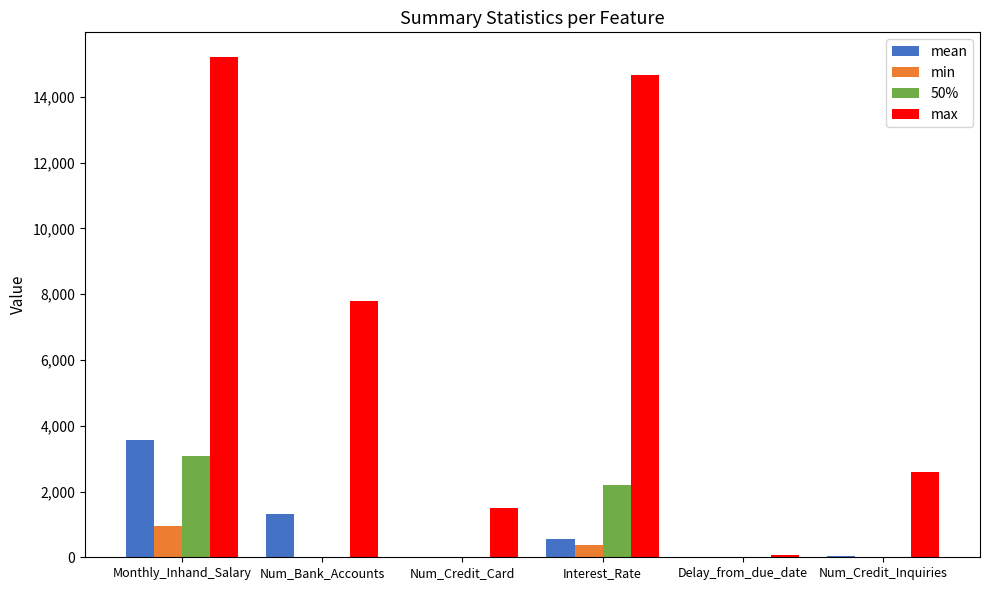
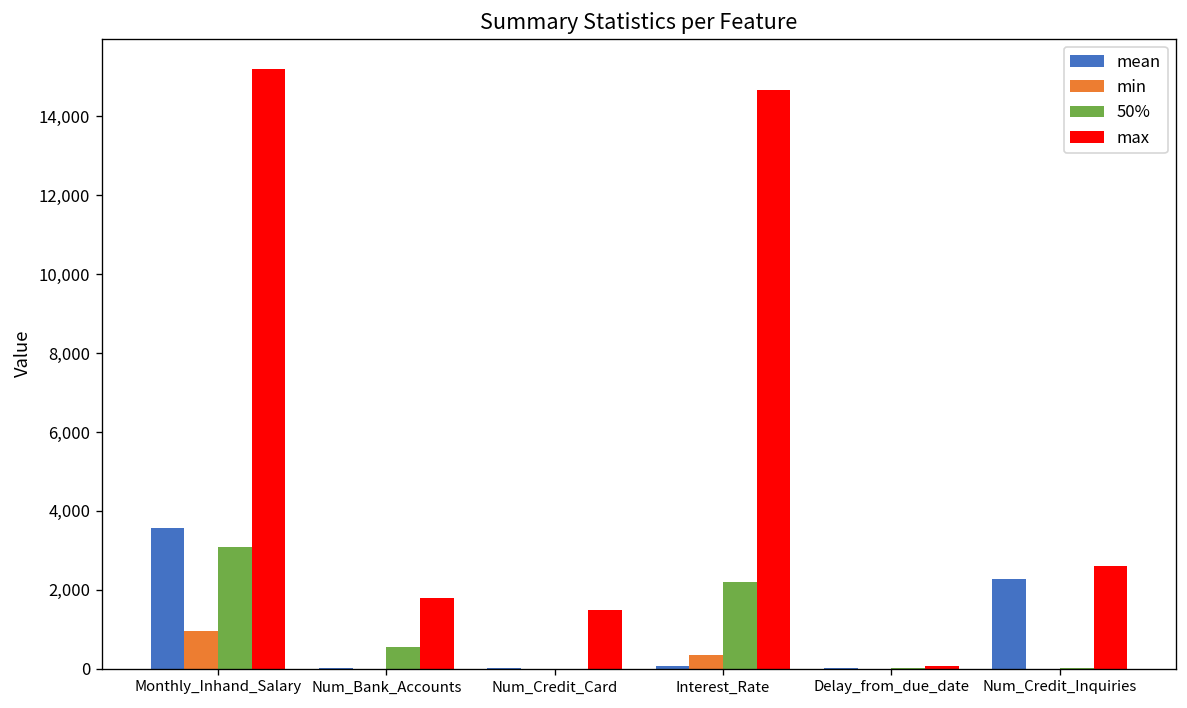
  {
    "mean": {
      "Monthly_Inhand_Salary": "3,600",
-     "Num_Bank_Accounts": "1,300",
-     "Interest_Rate": "600",
-     "Num_Credit_Inquiries": "0"
+     "Num_Bank_Accounts": "0",
+     "Interest_Rate": "100",
+     "Num_Credit_Inquiries": "2,300"
    },
    "min": {
      "Monthly_Inhand_Salary": "1,000",
      "Num_Credit_Card": "0",
      "Interest_Rate": "400",
      "Num_Credit_Inquiries": "0"
    },
    "50%": {
      "Monthly_Inhand_Salary": "3,100",
-     "Num_Bank_Accounts": "0",
+     "Num_Bank_Accounts": "600",
      "Interest_Rate": "2,200"
    },
    "max": {
      "Monthly_Inhand_Salary": "15,200",
-     "Num_Bank_Accounts": "7,800",
+     "Num_Bank_Accounts": "1,800",
      "Num_Credit_Card": "1,500",
      "Interest_Rate": "14,700",
      "Num_Credit_Inquiries": "2,600"
    }
  }
